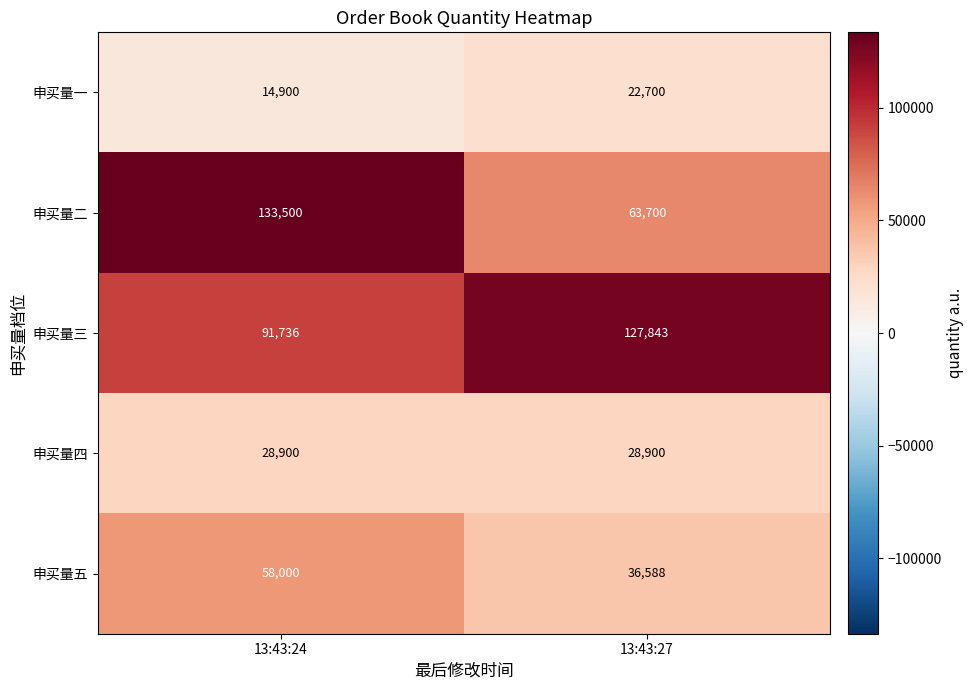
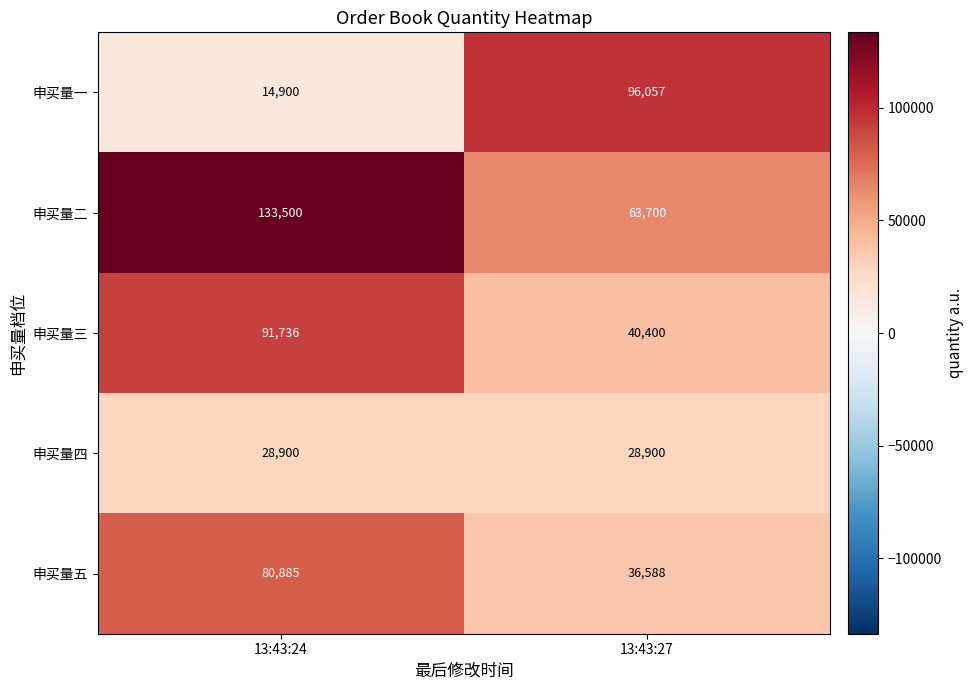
  {
    "申买量一": {
      "13:43:24": "14,900",
-     "13:43:27": "22,700"
+     "13:43:27": "96,057"
    },
    "申买量二": {
      "13:43:24": "133,500",
      "13:43:27": "63,700"
    },
    "申买量三": {
      "13:43:24": "91,736",
-     "13:43:27": "127,843"
+     "13:43:27": "40,400"
    },
    "申买量四": {
      "13:43:24": "28,900",
      "13:43:27": "28,900"
    },
    "申买量五": {
-     "13:43:24": "58,000",
+     "13:43:24": "80,885",
      "13:43:27": "36,588"
    }
  }
